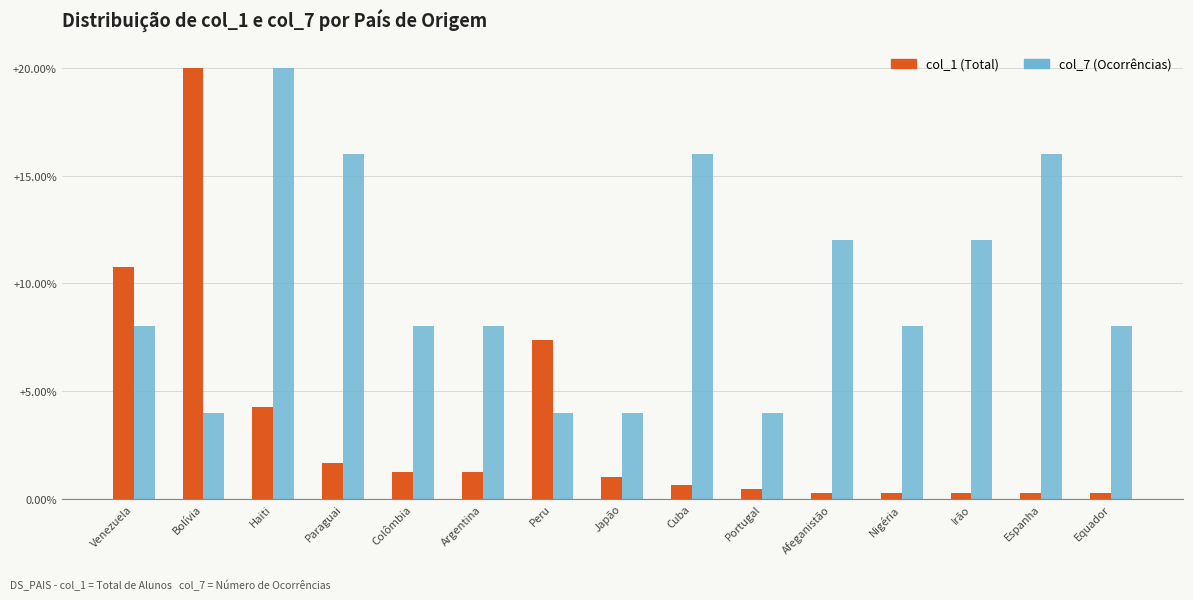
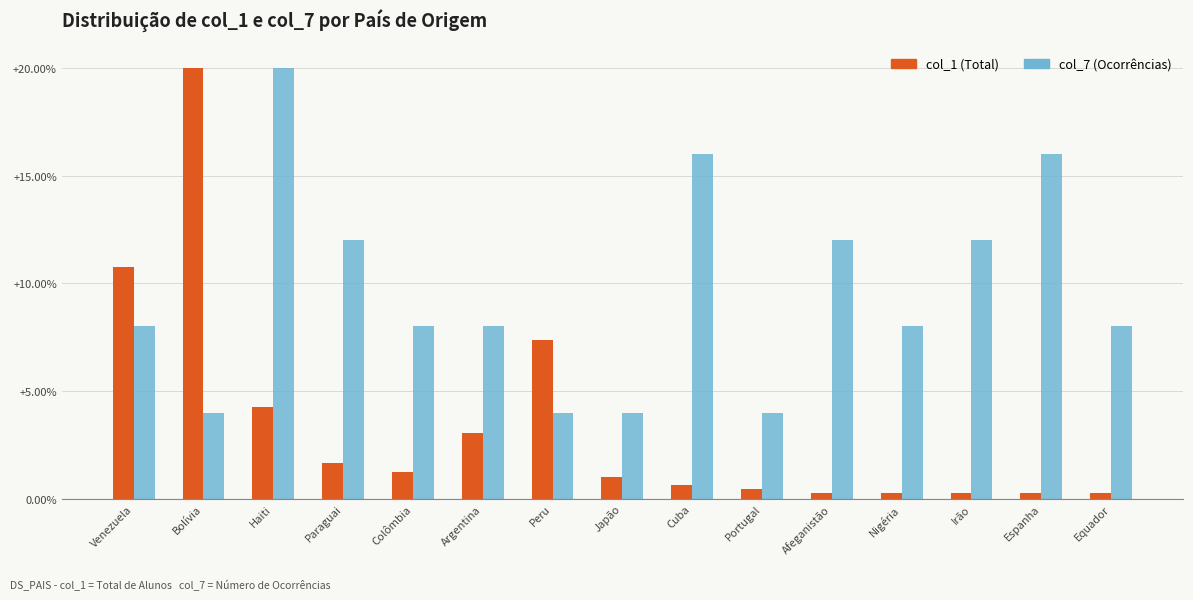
  {
    "col_1 (Total)": {
      "Venezuela": "+10.8%",
      "Bolívia": "+20.0%",
      "Haiti": "+4.3%",
      "Paraguai": "+1.6%",
      "Colômbia": "+1.2%",
-     "Argentina": "+1.2%",
+     "Argentina": "+3.1%",
      "Peru": "+7.4%",
      "Japão": "+1.0%",
      "Cuba": "+0.6%",
      "Portugal": "+0.4%",
      "Afeganistão": "+0.3%",
      "Nigéria": "+0.3%",
      "Irão": "+0.3%",
      "Espanha": "+0.3%",
      "Equador": "+0.3%"
    },
    "col_7 (Ocorrências)": {
      "Venezuela": "+8.0%",
      "Bolívia": "+4.0%",
      "Haiti": "+20.0%",
-     "Paraguai": "+16.0%",
+     "Paraguai": "+12.0%",
      "Colômbia": "+8.0%",
      "Argentina": "+8.0%",
      "Peru": "+4.0%",
      "Japão": "+4.0%",
      "Cuba": "+16.0%",
      "Portugal": "+4.0%",
      "Afeganistão": "+12.0%",
      "Nigéria": "+8.0%",
      "Irão": "+12.0%",
      "Espanha": "+16.0%",
      "Equador": "+8.0%"
    }
  }
